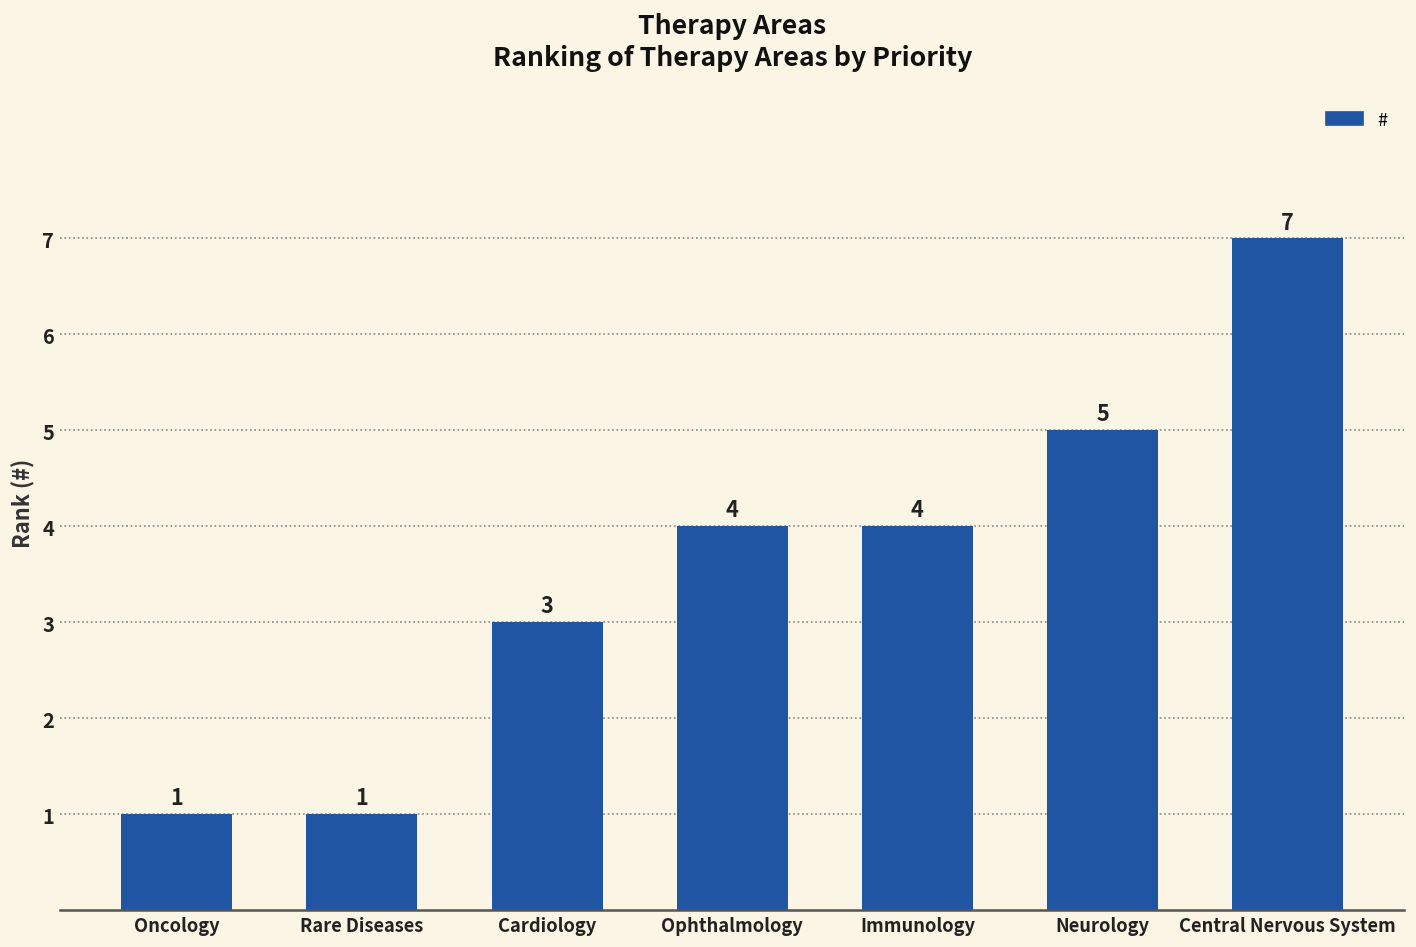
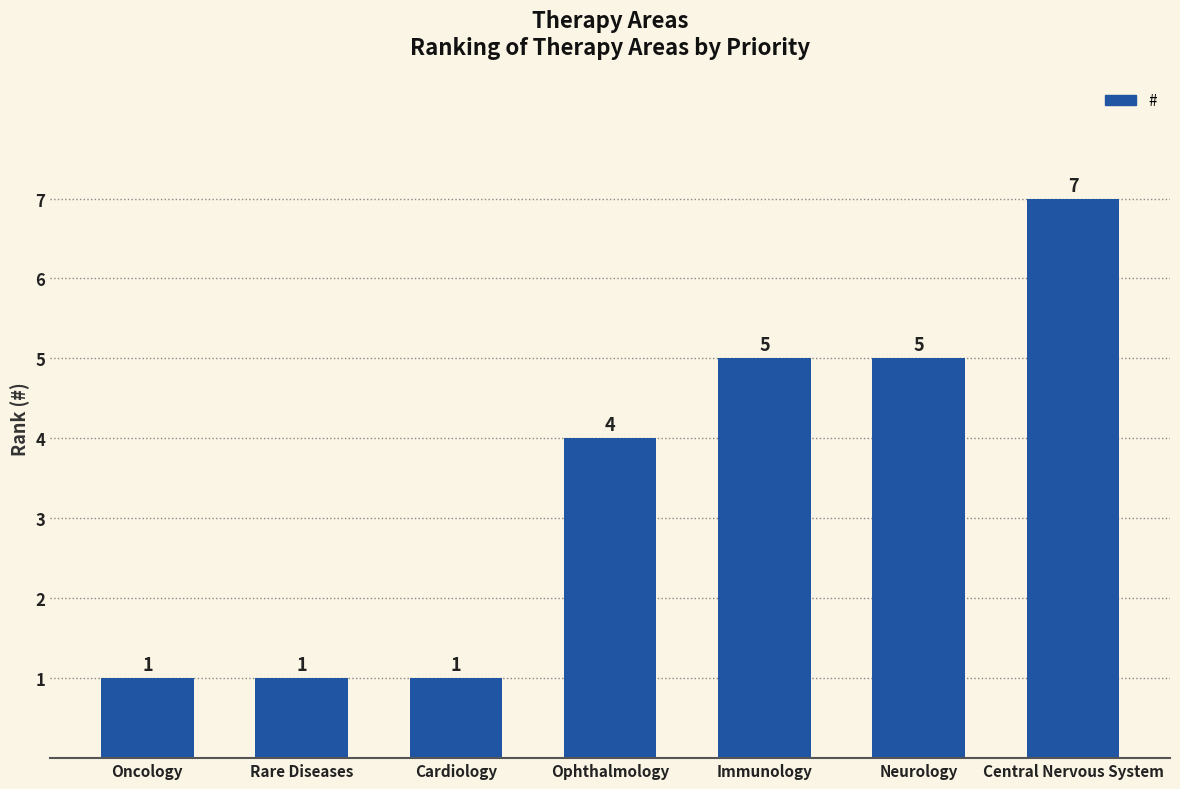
  {
    "Oncology": 1,
    "Rare Diseases": 1,
-   "Cardiology": 3,
+   "Cardiology": 1,
    "Ophthalmology": 4,
-   "Immunology": 4,
+   "Immunology": 5,
    "Neurology": 5,
    "Central Nervous System": 7
  }
